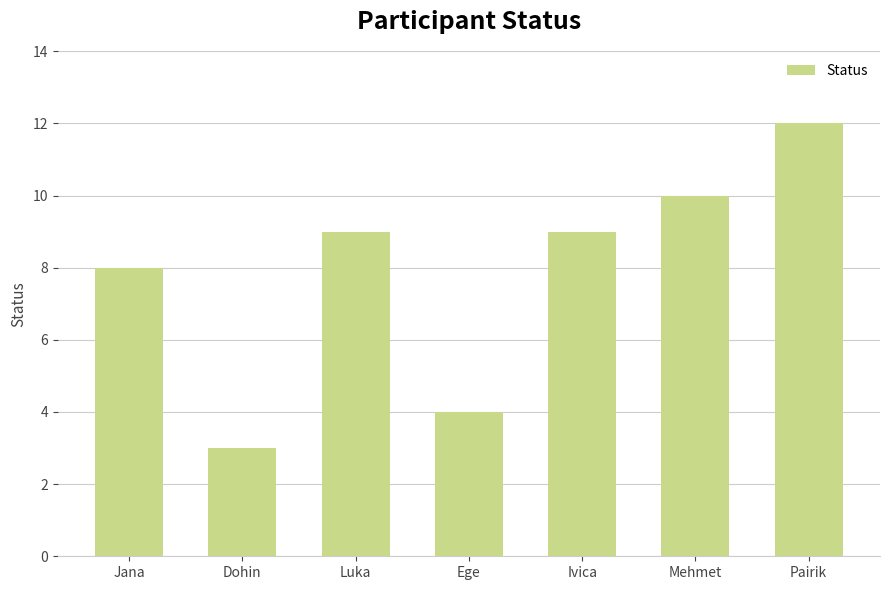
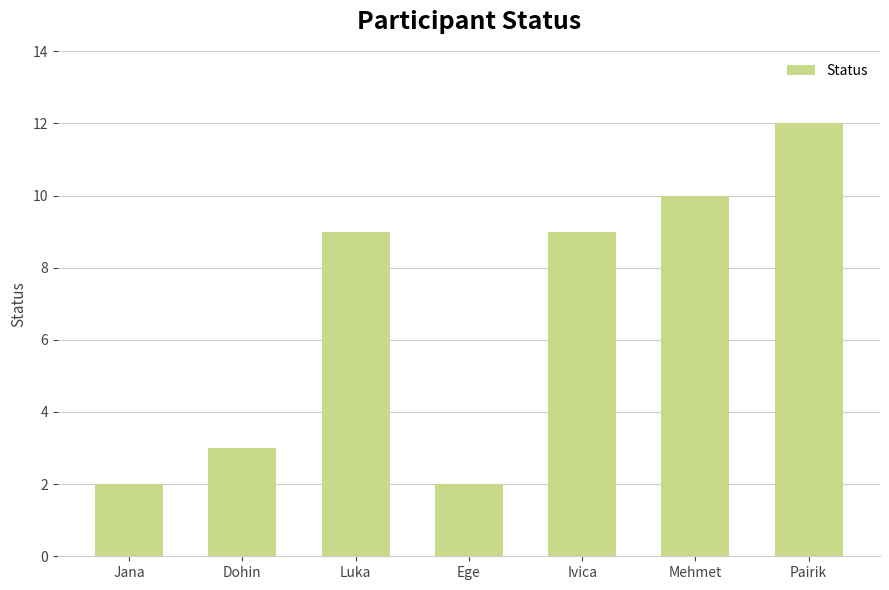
  {
-   "Jana": 8,
+   "Jana": 2,
    "Dohin": 3,
    "Luka": 9,
-   "Ege": 4,
+   "Ege": 2,
    "Ivica": 9,
    "Mehmet": 10,
    "Pairik": 12
  }
